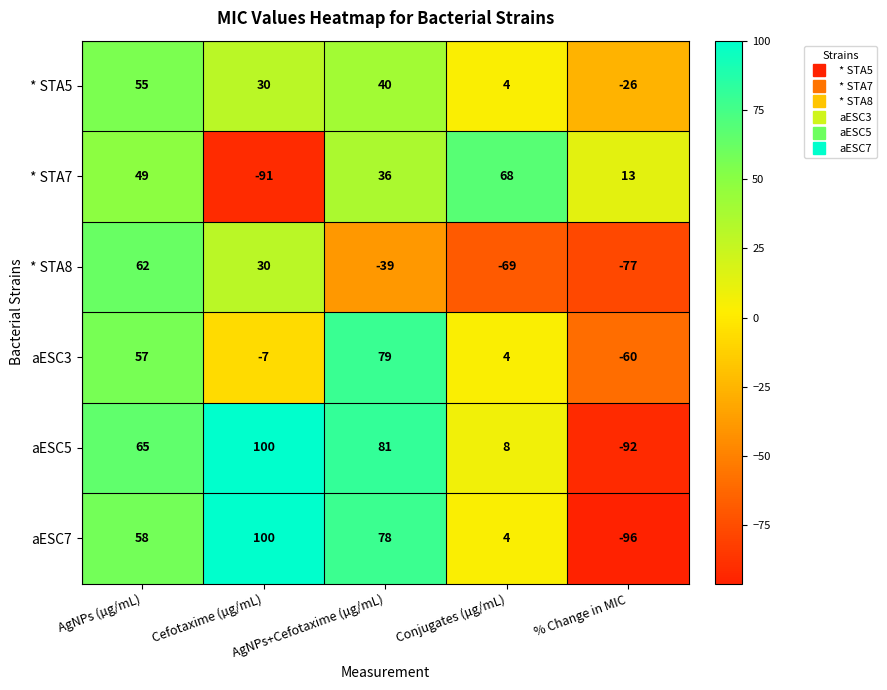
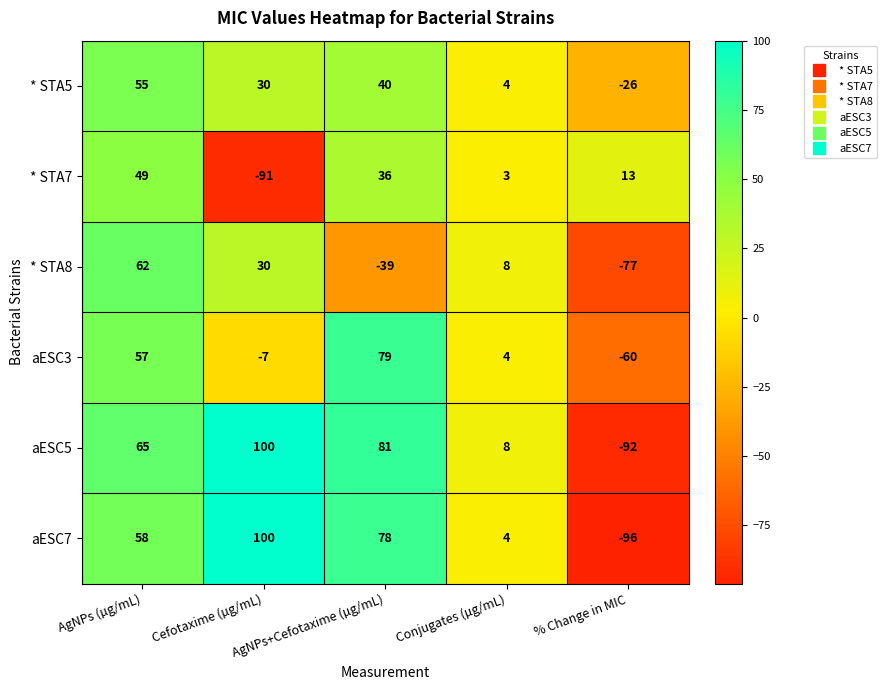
  {
    "* STA5": {
      "AgNPs (µg/mL)": 55,
      "Cefotaxime (µg/mL)": 30,
      "AgNPs+Cefotaxime (µg/mL)": 40,
      "Conjugates (µg/mL)": 4,
      "% Change in MIC": -26
    },
    "* STA7": {
      "AgNPs (µg/mL)": 49,
      "Cefotaxime (µg/mL)": -91,
      "AgNPs+Cefotaxime (µg/mL)": 36,
-     "Conjugates (µg/mL)": 68,
+     "Conjugates (µg/mL)": 3,
      "% Change in MIC": 13
    },
    "* STA8": {
      "AgNPs (µg/mL)": 62,
      "Cefotaxime (µg/mL)": 30,
      "AgNPs+Cefotaxime (µg/mL)": -39,
-     "Conjugates (µg/mL)": -69,
+     "Conjugates (µg/mL)": 8,
      "% Change in MIC": -77
    },
    "aESC3": {
      "AgNPs (µg/mL)": 57,
      "Cefotaxime (µg/mL)": -7,
      "AgNPs+Cefotaxime (µg/mL)": 79,
      "Conjugates (µg/mL)": 4,
      "% Change in MIC": -60
    },
    "aESC5": {
      "AgNPs (µg/mL)": 65,
      "Cefotaxime (µg/mL)": 100,
      "AgNPs+Cefotaxime (µg/mL)": 81,
      "Conjugates (µg/mL)": 8,
      "% Change in MIC": -92
    },
    "aESC7": {
      "AgNPs (µg/mL)": 58,
      "Cefotaxime (µg/mL)": 100,
      "AgNPs+Cefotaxime (µg/mL)": 78,
      "Conjugates (µg/mL)": 4,
      "% Change in MIC": -96
    }
  }
